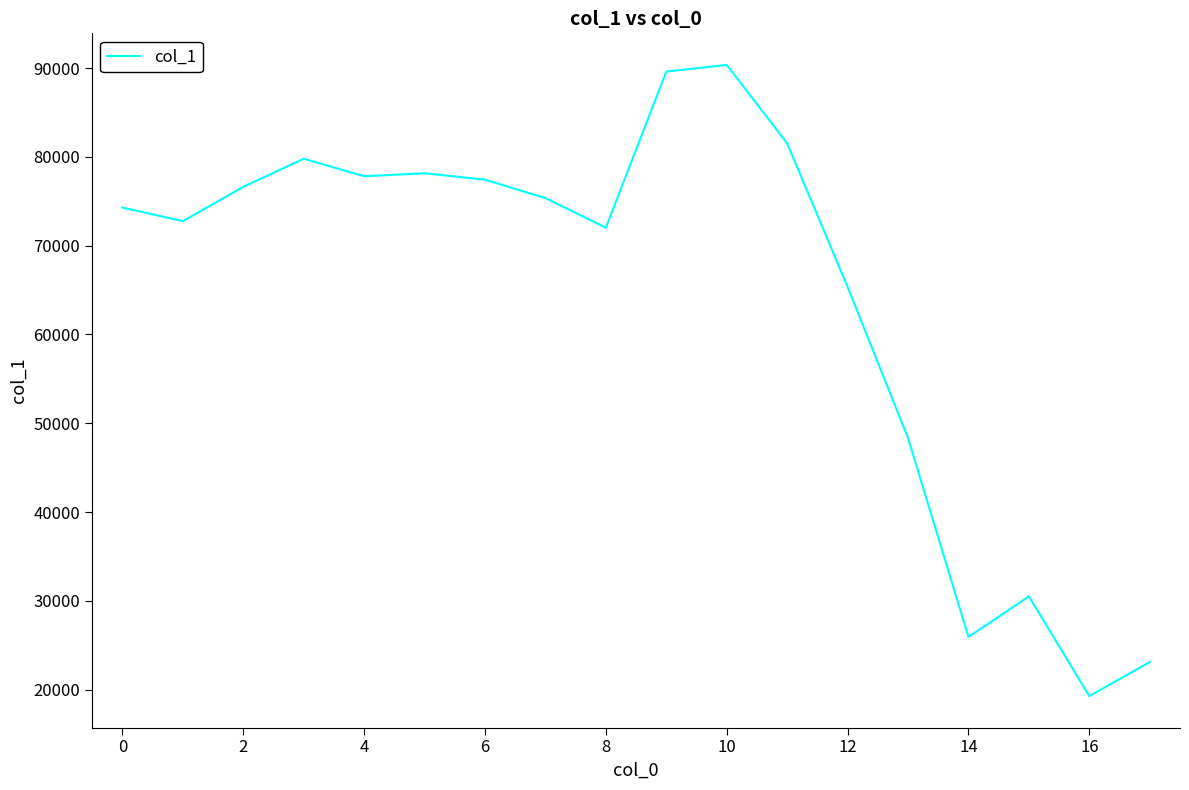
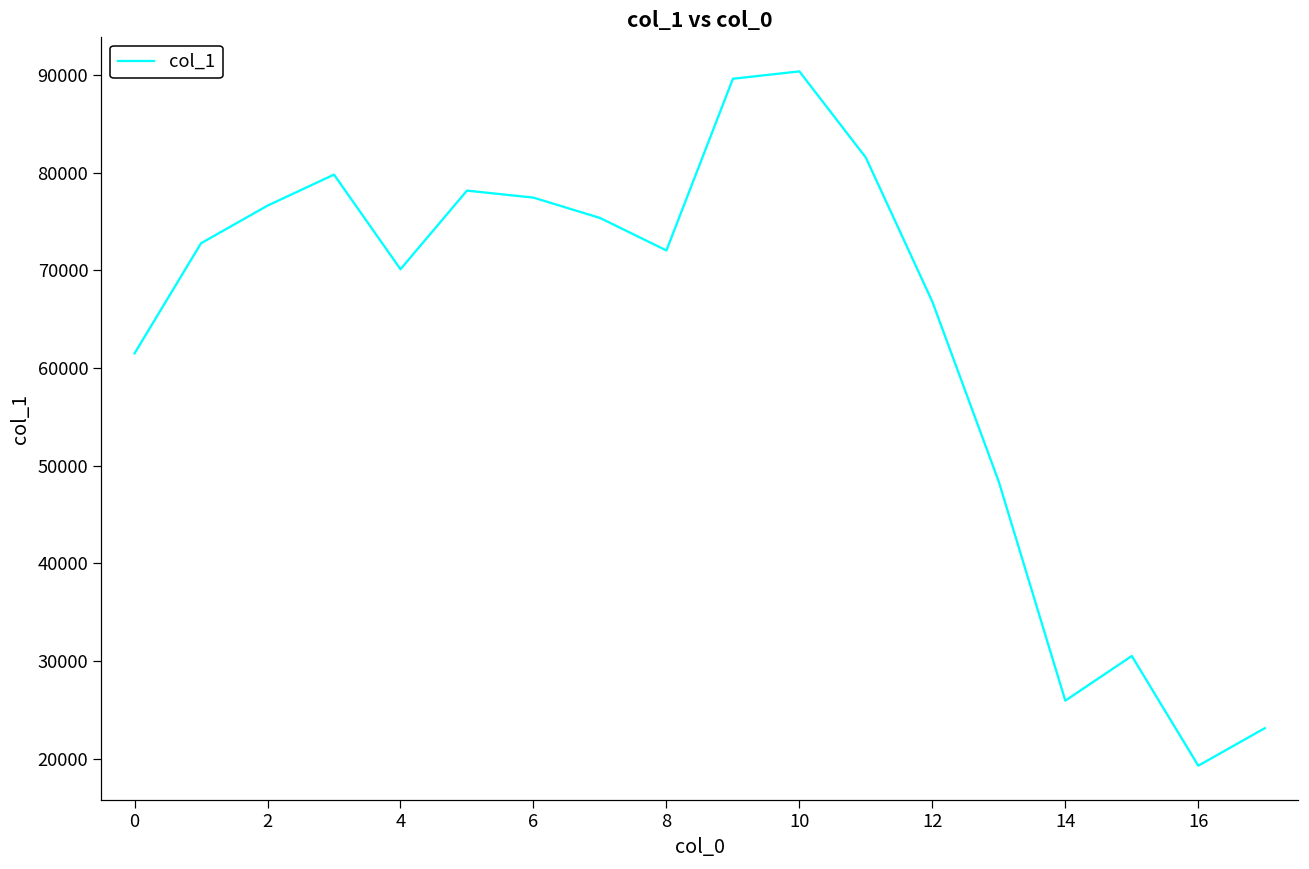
  {
-   "0": 74000,
+   "0": 61000,
    "2": 77000,
-   "4": 78000,
+   "4": 70000,
    "6": 77000,
    "8": 72000,
    "10": 90000,
-   "12": 65000,
+   "12": 67000,
    "14": 26000,
    "16": 19000
  }
